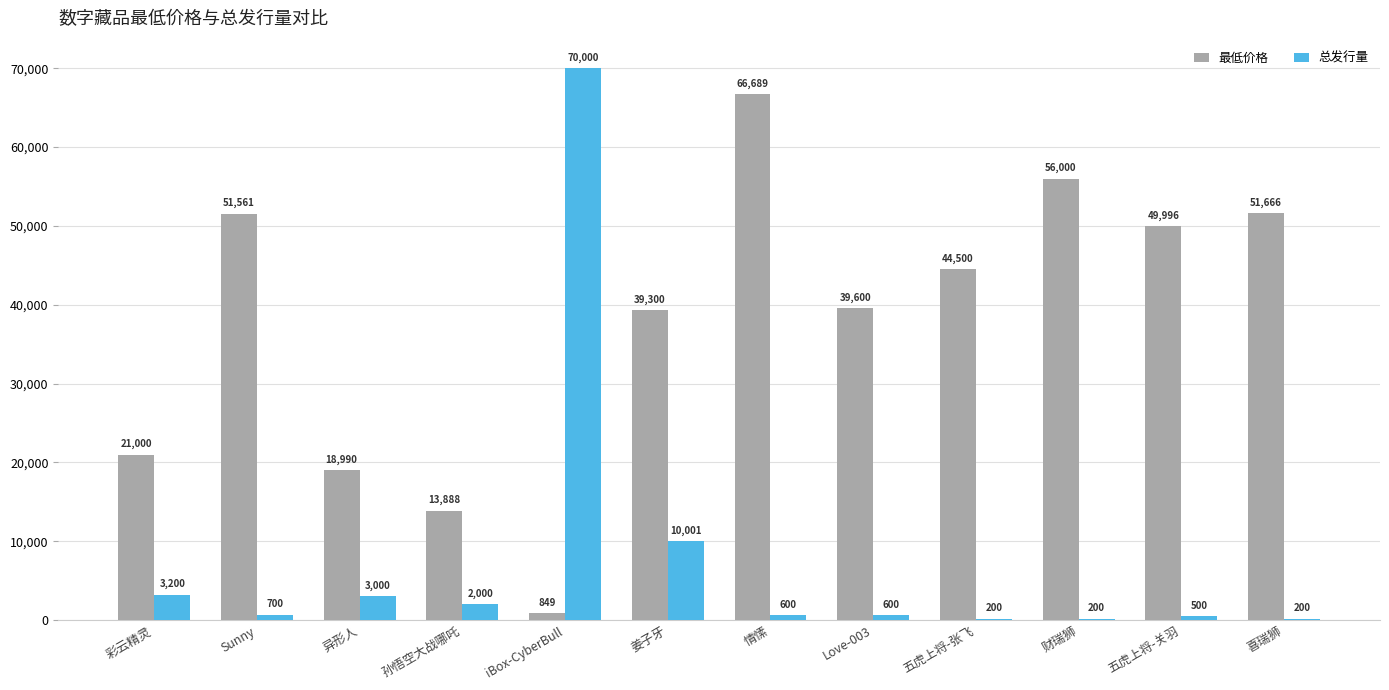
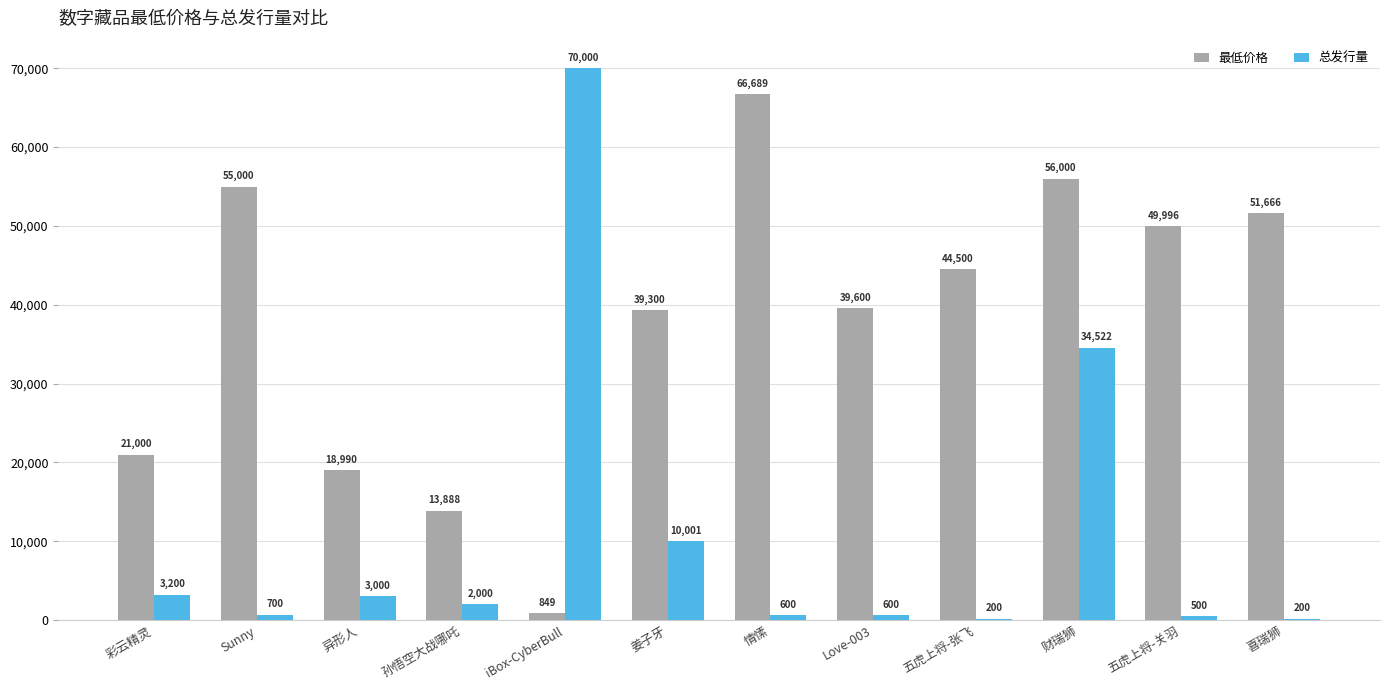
  {
    "最低价格": {
      "彩云精灵": "21,000",
-     "Sunny": "51,561",
+     "Sunny": "55,000",
      "异形人": "18,990",
      "孙悟空大战哪吒": "13,888",
      "iBox-CyberBull": "849",
      "姜子牙": "39,300",
      "情愫": "66,689",
      "Love-003": "39,600",
      "五虎上将-张飞": "44,500",
      "财瑞狮": "56,000",
      "五虎上将-关羽": "49,996",
      "喜瑞狮": "51,666"
    },
    "总发行量": {
      "彩云精灵": "3,200",
      "Sunny": "700",
      "异形人": "3,000",
      "孙悟空大战哪吒": "2,000",
      "iBox-CyberBull": "70,000",
      "姜子牙": "10,001",
      "情愫": "600",
      "Love-003": "600",
      "五虎上将-张飞": "200",
-     "财瑞狮": "200",
+     "财瑞狮": "34,522",
      "五虎上将-关羽": "500",
      "喜瑞狮": "200"
    }
  }
